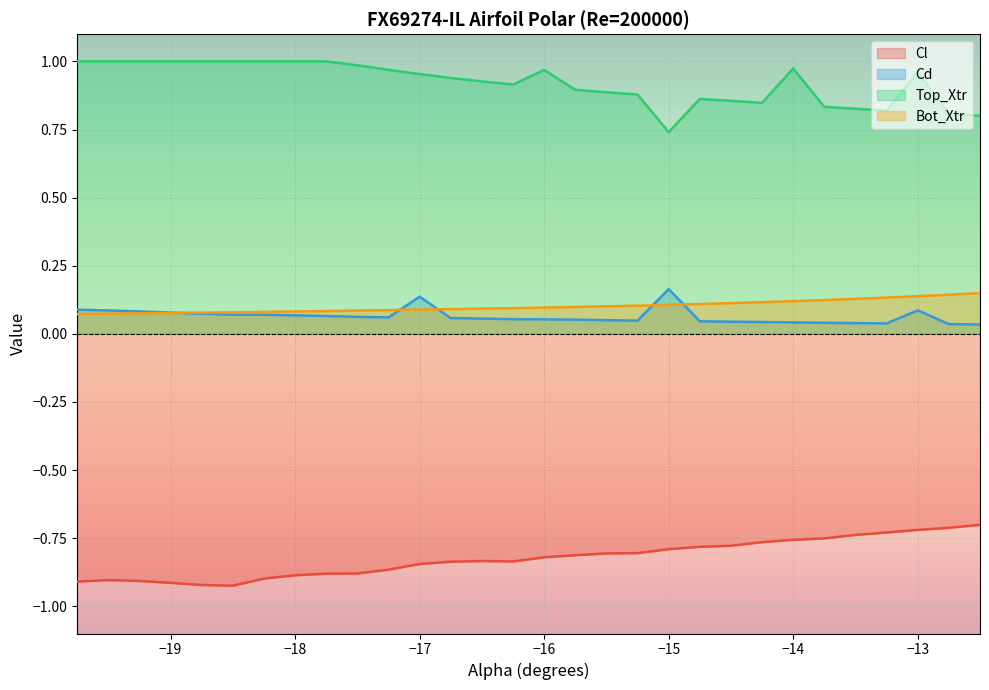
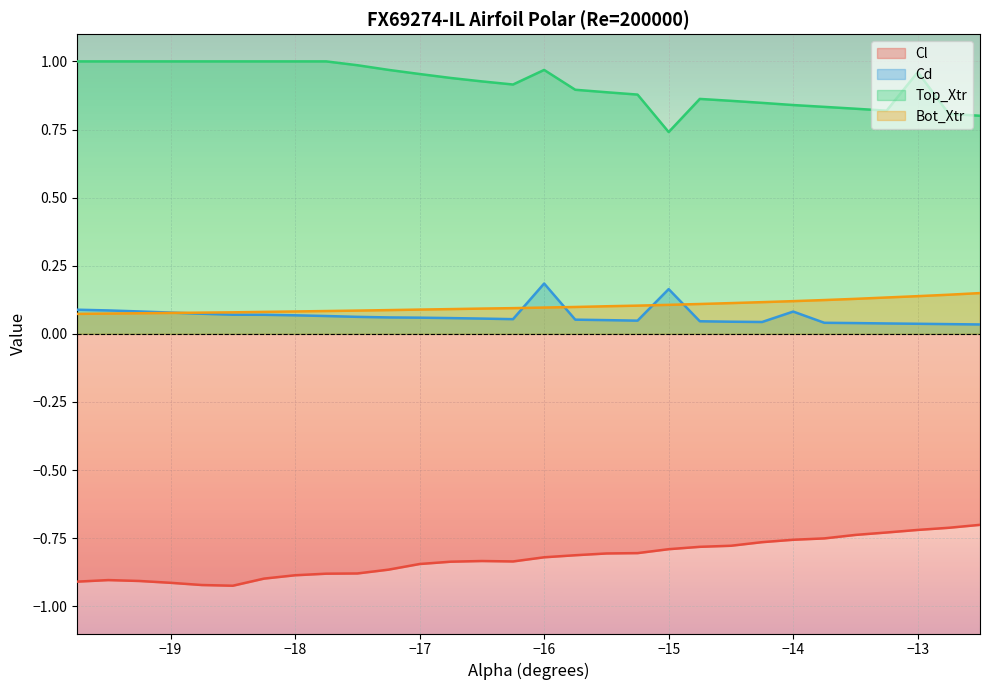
  {
    "Cd": {
      "−18": 0.07,
-     "−17": 0.14,
-     "−16": 0.05,
+     "−17": 0.06,
+     "−16": 0.18,
      "−15": 0.16,
-     "−14": 0.04,
-     "−13": 0.09
+     "−14": 0.08,
+     "−13": 0.04
    },
    "Top_Xtr": {
      "−19": 1.00,
      "−18": 1.00,
      "−17": 0.95,
      "−16": 0.97,
      "−15": 0.74,
-     "−14": 0.97
+     "−14": 0.84
    }
  }
